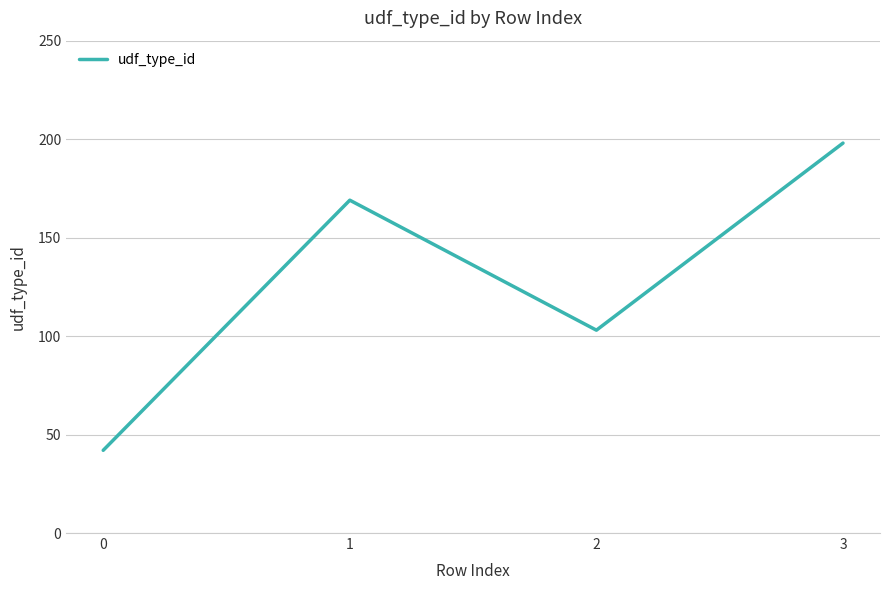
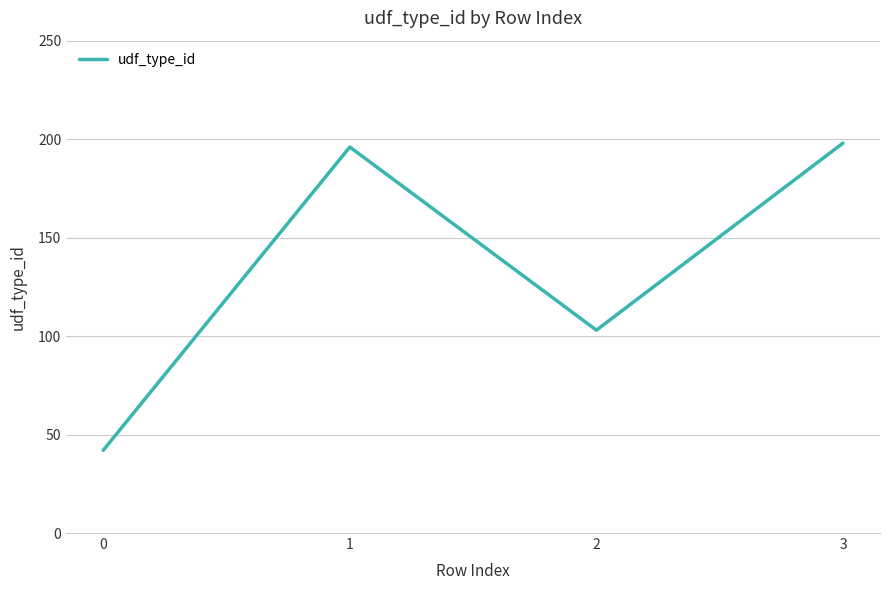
  {
    "0": 42,
-   "1": 169,
+   "1": 196,
    "2": 103,
    "3": 198
  }
